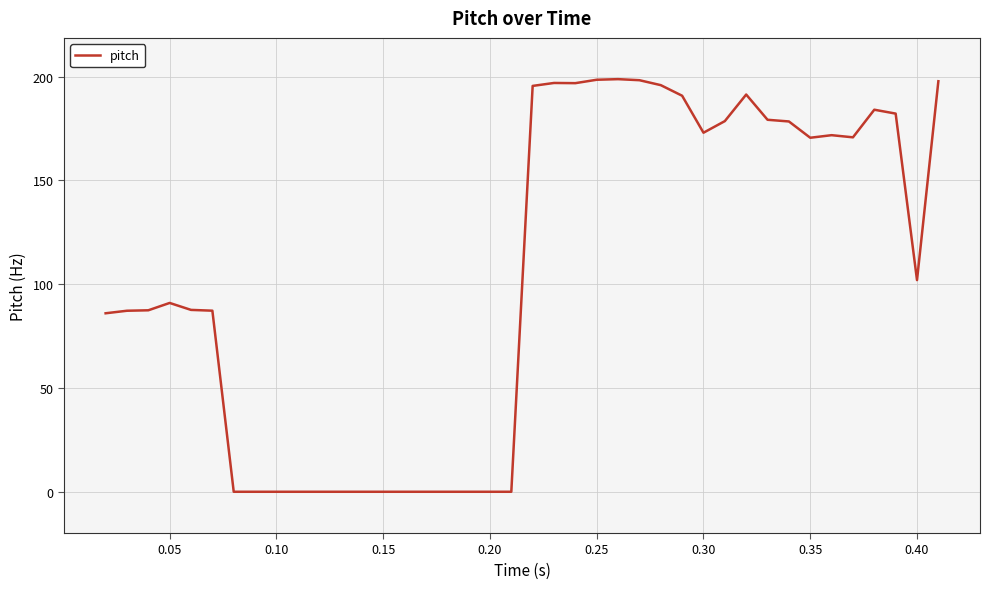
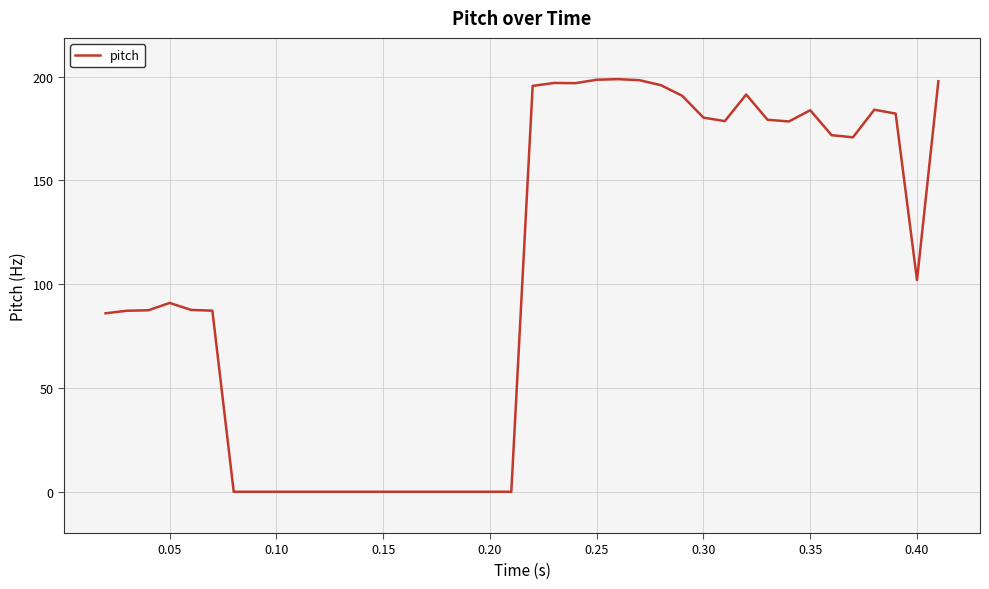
  {
    "0.05": 91,
    "0.10": 0,
    "0.15": 0,
    "0.20": 0,
    "0.25": 198,
-   "0.30": 173,
-   "0.35": 171,
+   "0.30": 180,
+   "0.35": 184,
    "0.40": 102
  }
